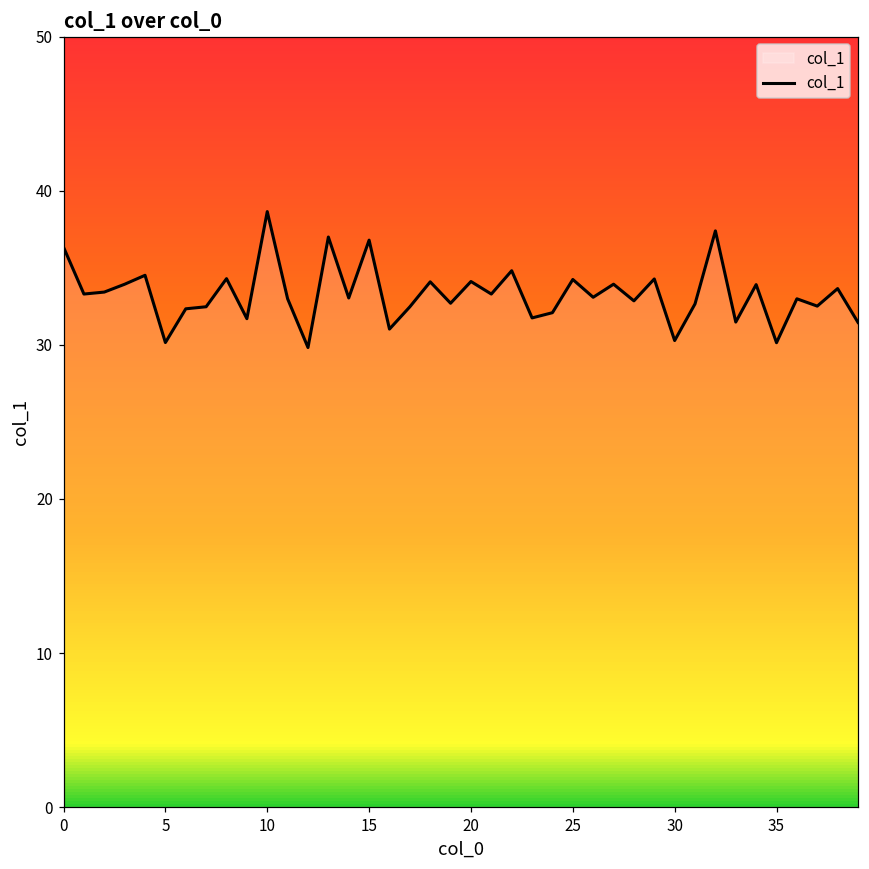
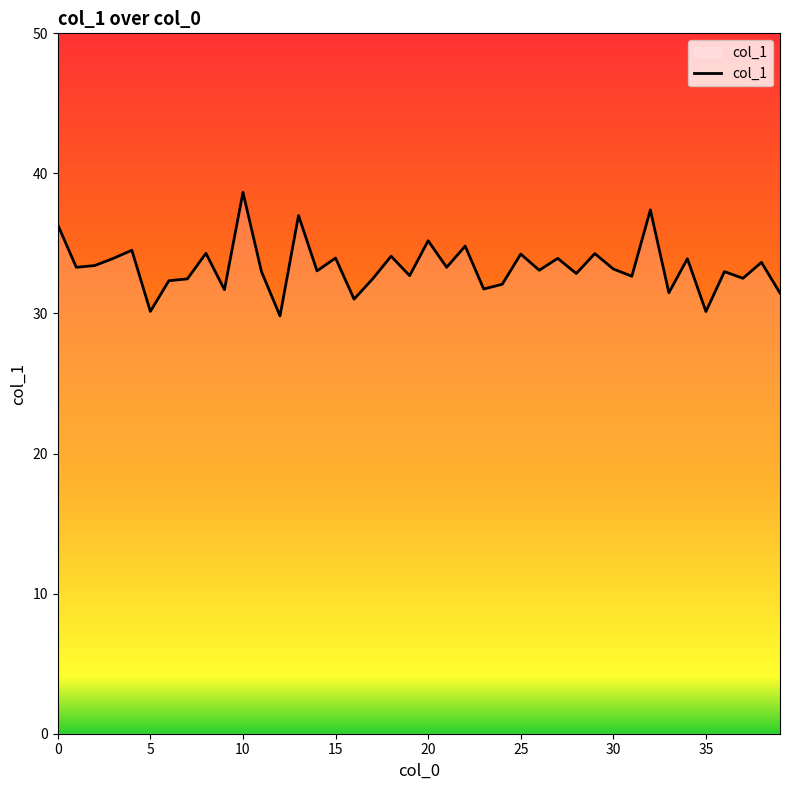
  {
    "0": 36.3,
    "5": 30.1,
    "10": 38.6,
-   "15": 36.8,
-   "20": 34.1,
+   "15": 34.0,
+   "20": 35.2,
    "25": 34.2,
-   "30": 30.3,
+   "30": 33.2,
    "35": 30.1
  }
